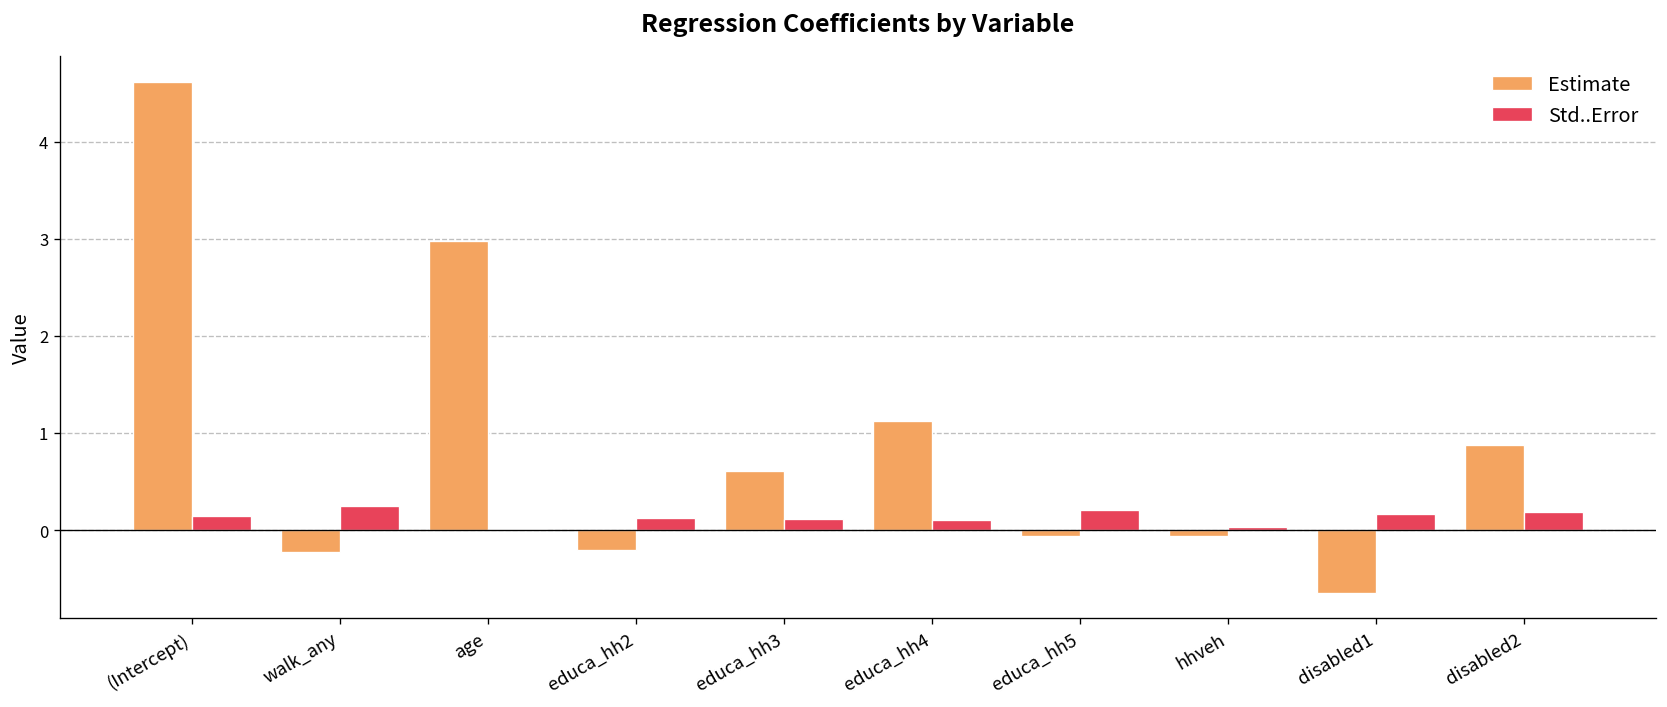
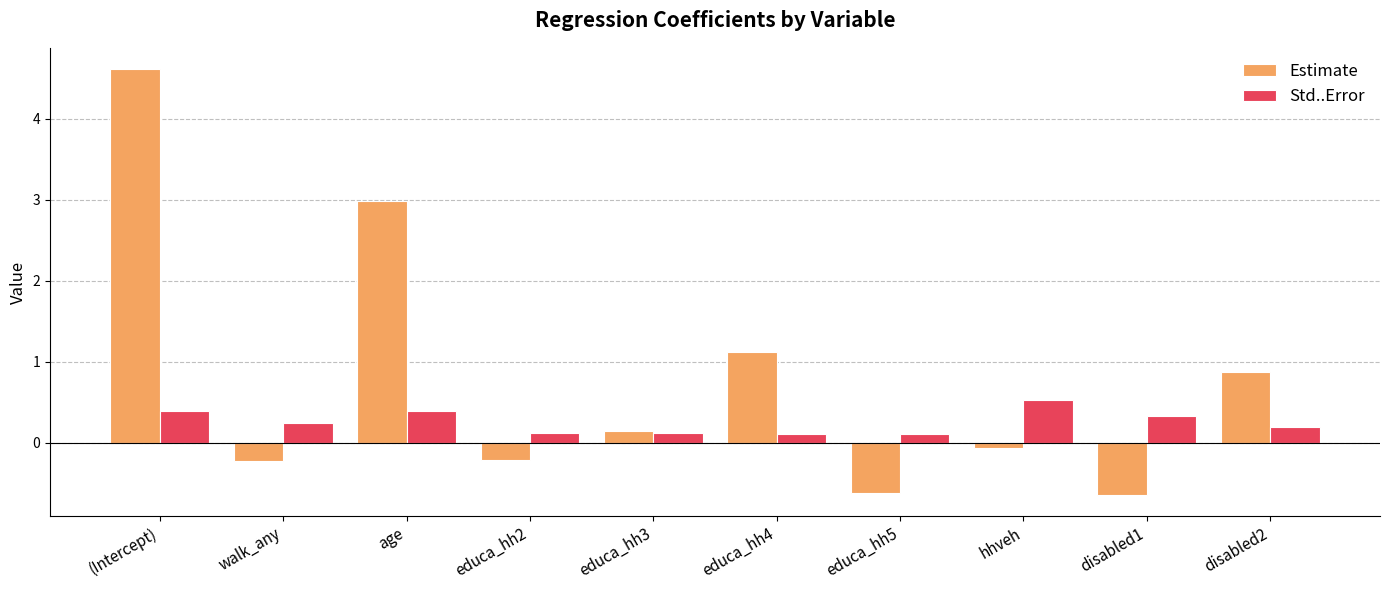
  {
    "Estimate": {
      "(Intercept)": 4.6,
      "walk_any": -0.2,
      "age": 3.0,
      "educa_hh2": -0.2,
-     "educa_hh3": 0.6,
+     "educa_hh3": 0.1,
      "educa_hh4": 1.1,
-     "educa_hh5": -0.1,
+     "educa_hh5": -0.6,
      "hhveh": -0.1,
      "disabled1": -0.6,
      "disabled2": 0.9
    },
    "Std..Error": {
-     "(Intercept)": 0.1,
+     "(Intercept)": 0.4,
      "walk_any": 0.2,
-     "age": 0.0,
+     "age": 0.4,
      "educa_hh2": 0.1,
      "educa_hh3": 0.1,
      "educa_hh4": 0.1,
-     "educa_hh5": 0.2,
-     "hhveh": 0.0,
-     "disabled1": 0.2,
+     "educa_hh5": 0.1,
+     "hhveh": 0.5,
+     "disabled1": 0.3,
      "disabled2": 0.2
    }
  }
